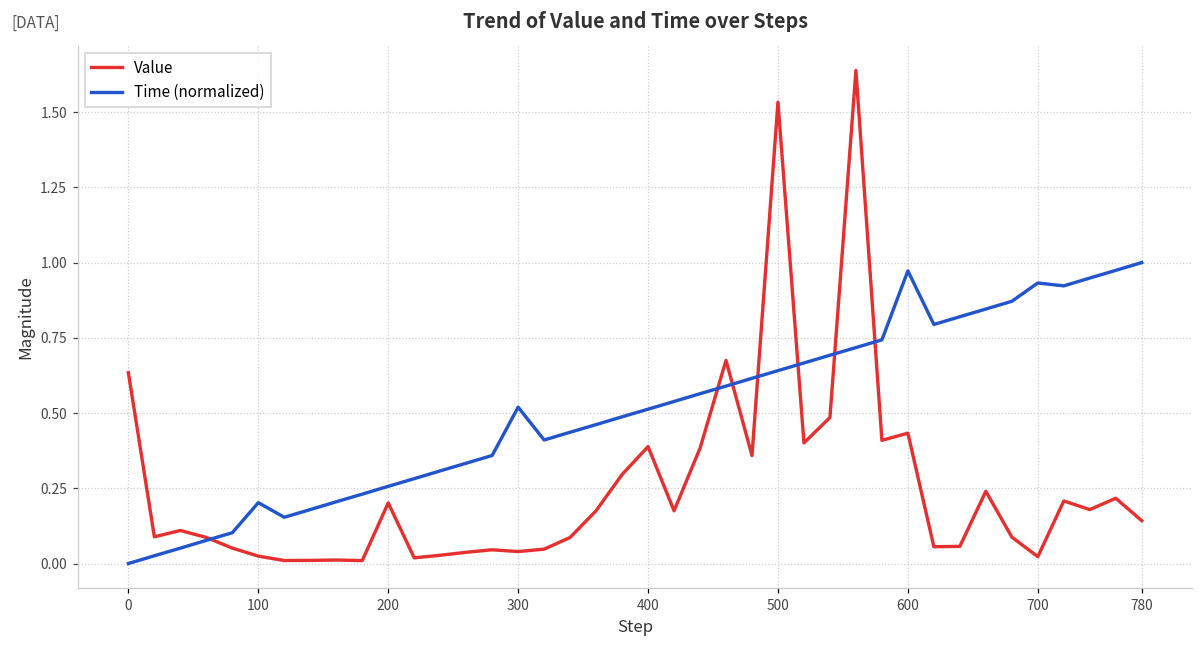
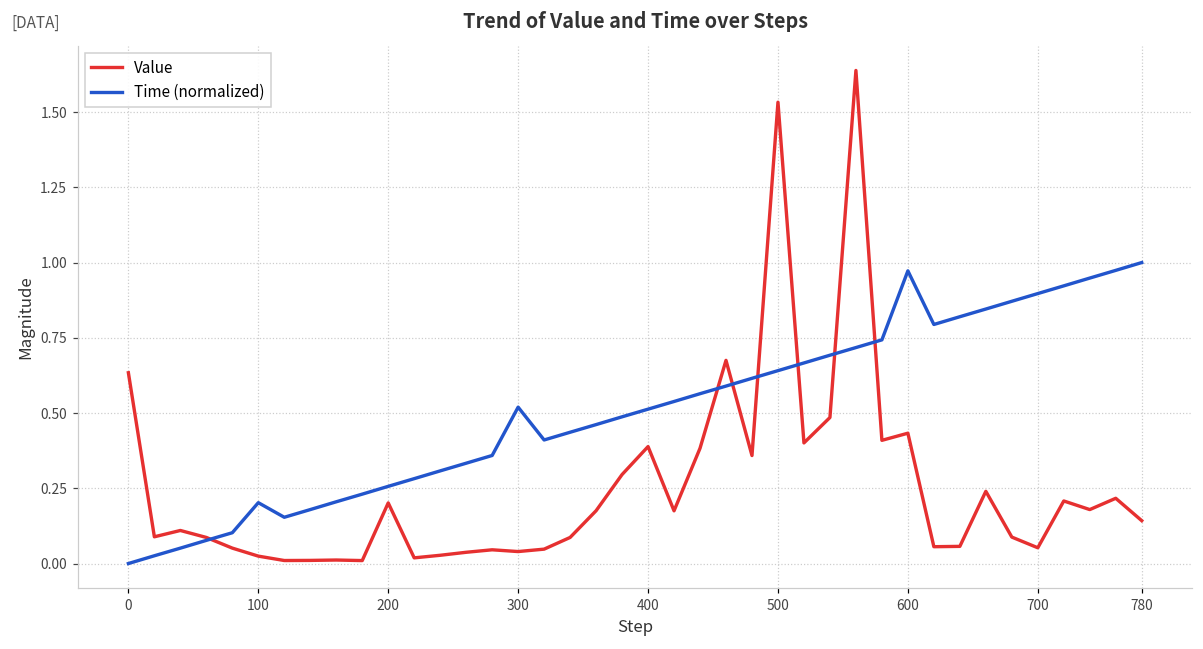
  {
    "Value": {
      "0": 0.63,
      "100": 0.02,
      "200": 0.20,
      "300": 0.04,
      "400": 0.39,
      "500": 1.53,
      "600": 0.43,
-     "700": 0.02,
+     "700": 0.05,
      "780": 0.14
    },
    "Time (normalized)": {
      "0": 0.00,
      "100": 0.20,
      "200": 0.26,
      "300": 0.52,
      "400": 0.51,
      "500": 0.64,
      "600": 0.97,
-     "700": 0.93,
+     "700": 0.90,
      "780": 1.00
    }
  }
